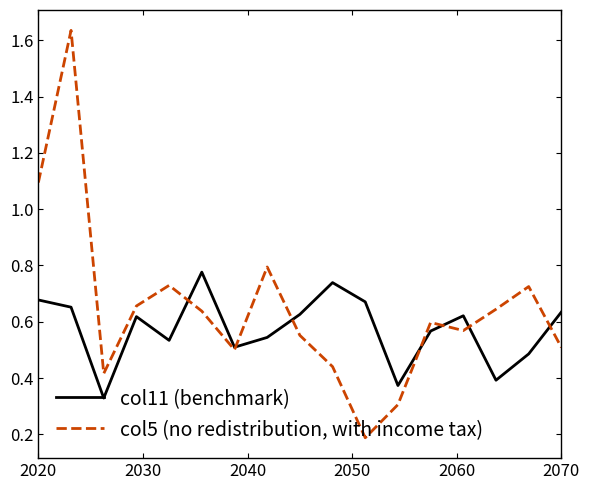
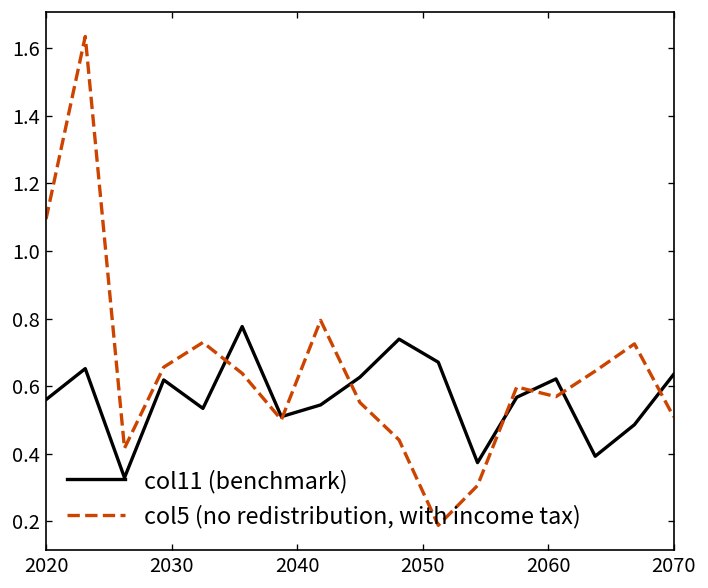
  {
    "col11 (benchmark)": {
-     "2020": 0.68,
+     "2020": 0.56,
      "2070": 0.63
    },
    "col5 (no redistribution, with income tax)": {
      "2020": 1.09,
      "2070": 0.51
    }
  }
